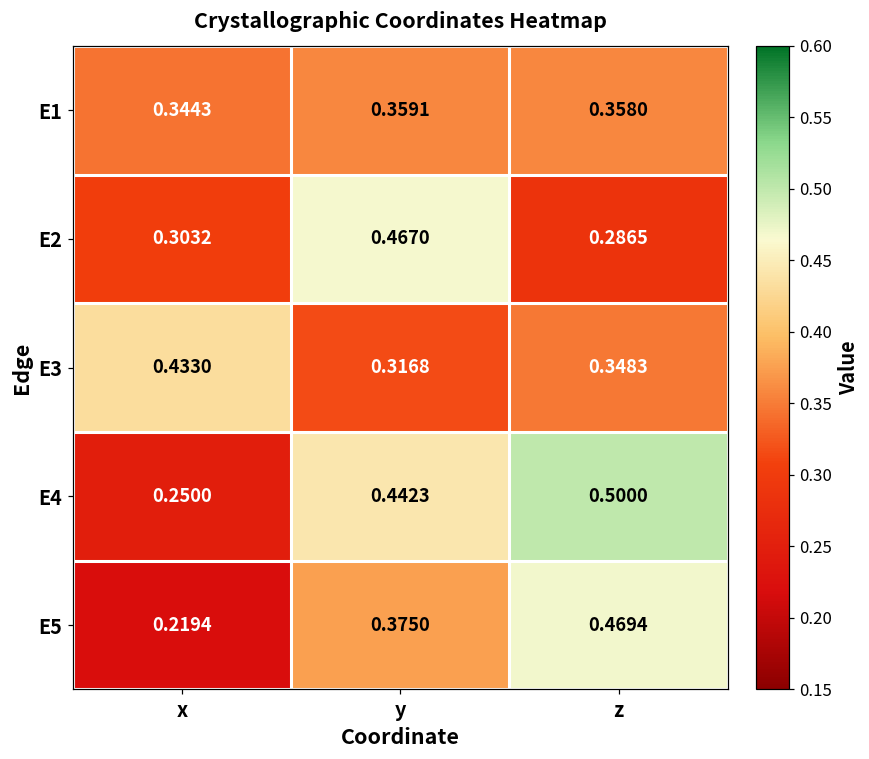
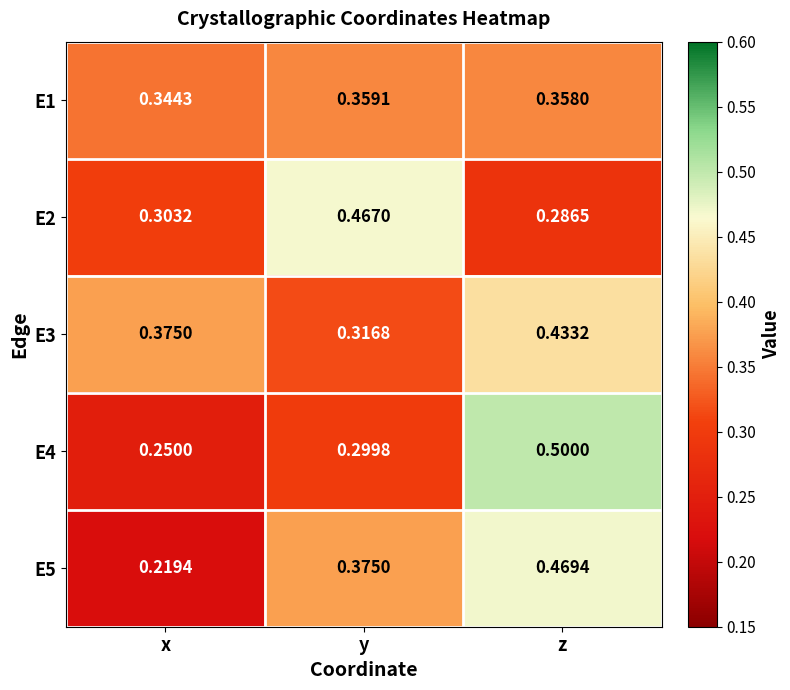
  {
    "E1": {
      "x": 0.3443,
      "y": 0.3591,
      "z": 0.3580
    },
    "E2": {
      "x": 0.3032,
      "y": 0.4670,
      "z": 0.2865
    },
    "E3": {
-     "x": 0.4330,
+     "x": 0.3750,
      "y": 0.3168,
-     "z": 0.3483
+     "z": 0.4332
    },
    "E4": {
      "x": 0.2500,
-     "y": 0.4423,
+     "y": 0.2998,
      "z": 0.5000
    },
    "E5": {
      "x": 0.2194,
      "y": 0.3750,
      "z": 0.4694
    }
  }
